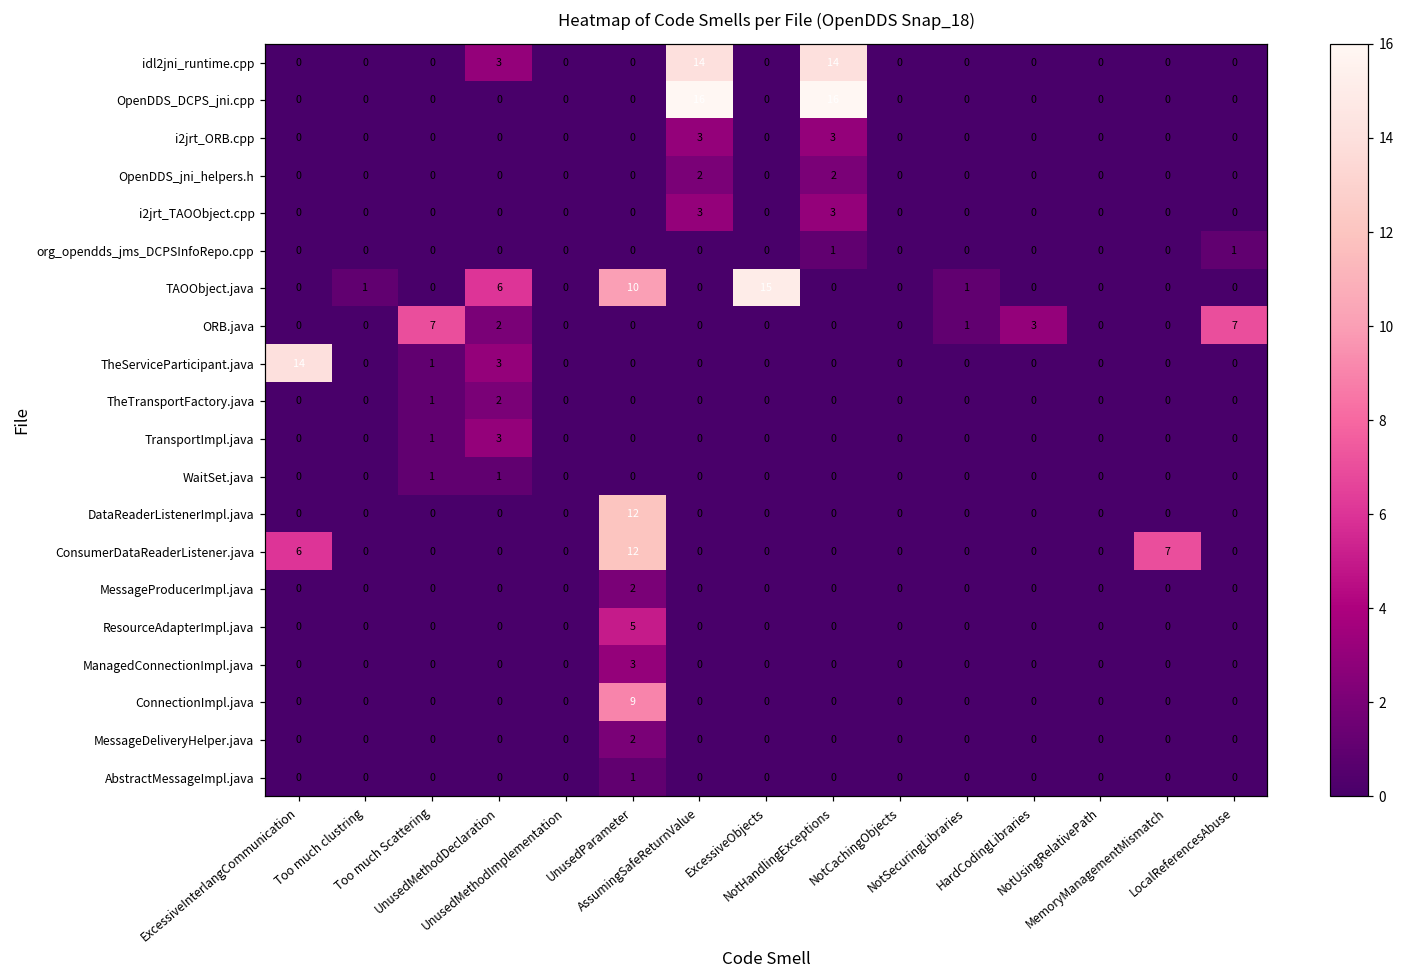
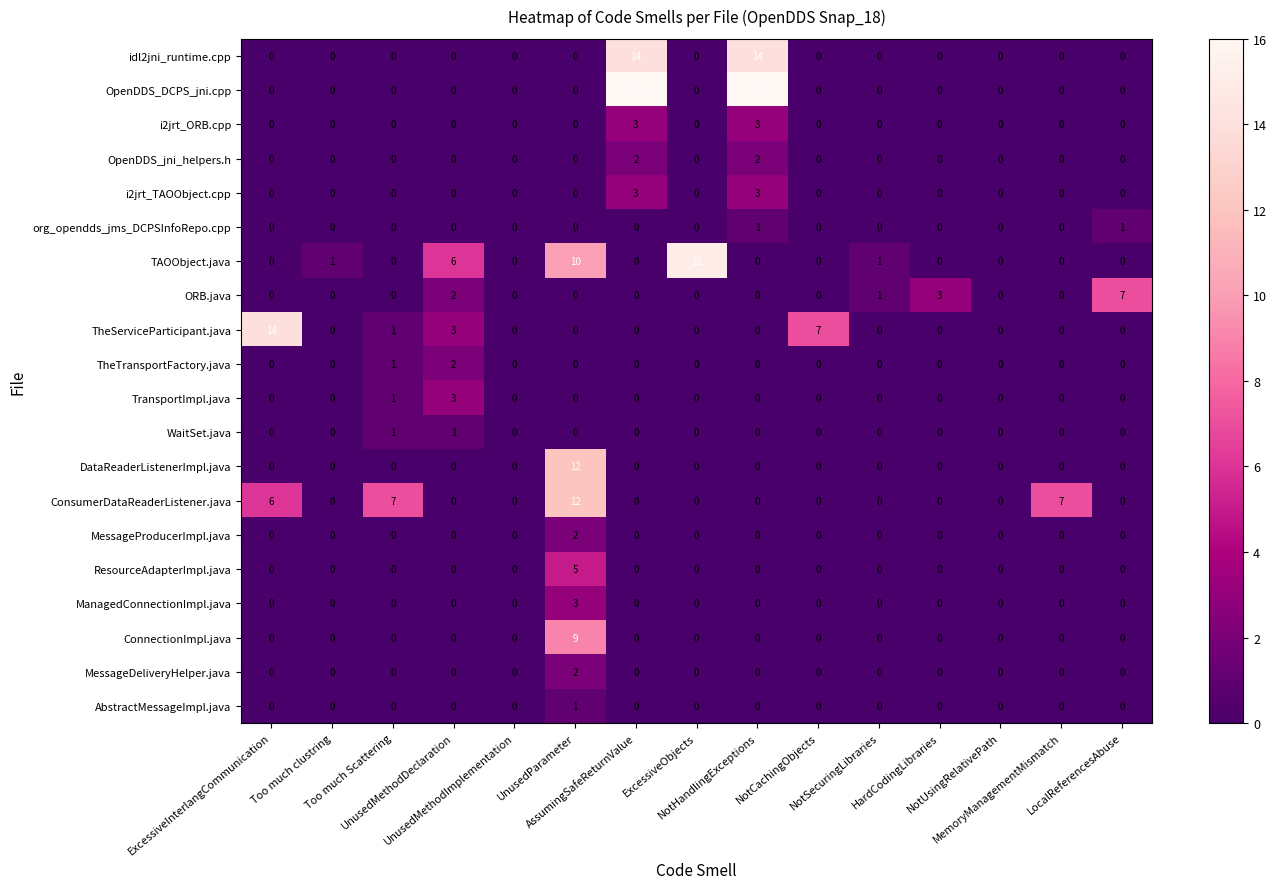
  {
    "idl2jni_runtime.cpp": {
      "ExcessiveInterlangCommunication": 0,
      "Too much clustring": 0,
      "Too much Scattering": 0,
-     "UnusedMethodDeclaration": 3,
+     "UnusedMethodDeclaration": 0,
      "UnusedMethodImplementation": 0,
      "UnusedParameter": 0,
      "ExcessiveObjects": 0,
      "NotCachingObjects": 0,
      "NotSecuringLibraries": 0,
      "HardCodingLibraries": 0,
      "NotUsingRelativePath": 0,
      "MemoryManagementMismatch": 0,
      "LocalReferencesAbuse": 0
    },
    "ORB.java": {
      "ExcessiveInterlangCommunication": 0,
      "Too much clustring": 0,
-     "Too much Scattering": 7,
+     "Too much Scattering": 0,
      "UnusedMethodDeclaration": 2,
      "UnusedMethodImplementation": 0,
      "UnusedParameter": 0,
      "AssumingSafeReturnValue": 0,
      "ExcessiveObjects": 0,
      "NotHandlingExceptions": 0,
      "NotCachingObjects": 0,
      "NotSecuringLibraries": 1,
      "HardCodingLibraries": 3,
      "NotUsingRelativePath": 0,
      "MemoryManagementMismatch": 0,
      "LocalReferencesAbuse": 7
    },
    "TheServiceParticipant.java": {
      "Too much clustring": 0,
      "Too much Scattering": 1,
      "UnusedMethodDeclaration": 3,
      "UnusedMethodImplementation": 0,
      "UnusedParameter": 0,
      "AssumingSafeReturnValue": 0,
      "ExcessiveObjects": 0,
      "NotHandlingExceptions": 0,
-     "NotCachingObjects": 0,
+     "NotCachingObjects": 7,
      "NotSecuringLibraries": 0,
      "HardCodingLibraries": 0,
      "NotUsingRelativePath": 0,
      "MemoryManagementMismatch": 0,
      "LocalReferencesAbuse": 0
    },
    "ConsumerDataReaderListener.java": {
      "ExcessiveInterlangCommunication": 6,
      "Too much clustring": 0,
-     "Too much Scattering": 0,
+     "Too much Scattering": 7,
      "UnusedMethodDeclaration": 0,
      "UnusedMethodImplementation": 0,
      "UnusedParameter": 12,
      "AssumingSafeReturnValue": 0,
      "ExcessiveObjects": 0,
      "NotHandlingExceptions": 0,
      "NotCachingObjects": 0,
      "NotSecuringLibraries": 0,
      "HardCodingLibraries": 0,
      "NotUsingRelativePath": 0,
      "MemoryManagementMismatch": 7,
      "LocalReferencesAbuse": 0
    }
  }
